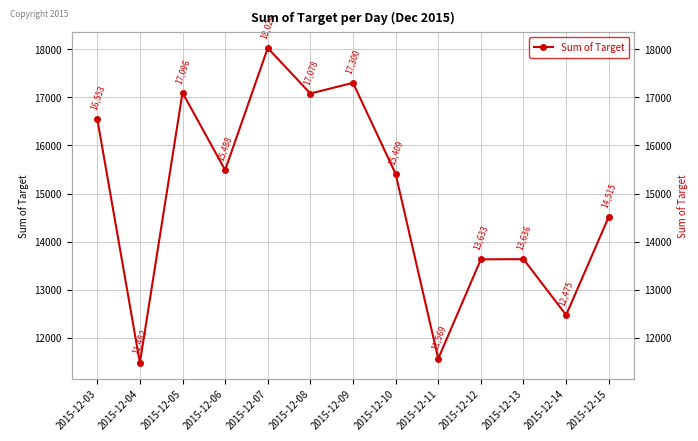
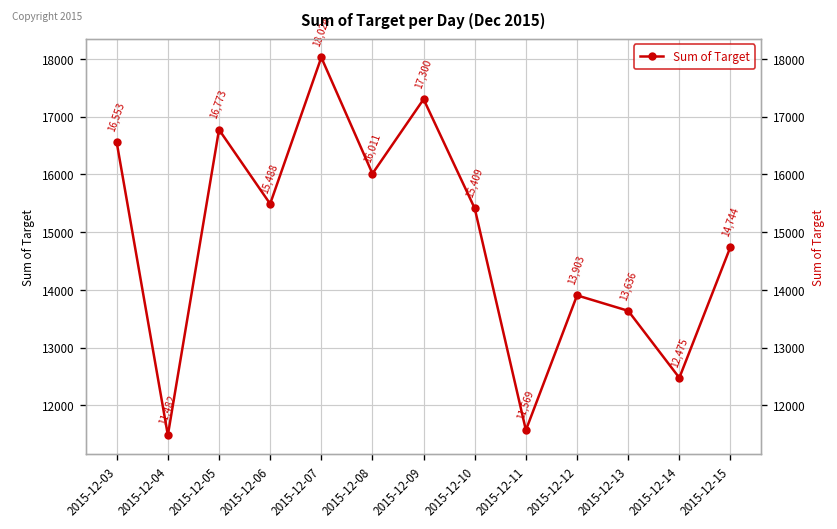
  {
    "2015-12-03": "16,553",
    "2015-12-04": "11,482",
-   "2015-12-05": "17,096",
+   "2015-12-05": "16,773",
    "2015-12-06": "15,488",
    "2015-12-07": "18,024",
-   "2015-12-08": "17,078",
+   "2015-12-08": "16,011",
    "2015-12-09": "17,300",
    "2015-12-10": "15,409",
    "2015-12-11": "11,569",
-   "2015-12-12": "13,633",
+   "2015-12-12": "13,903",
    "2015-12-13": "13,636",
    "2015-12-14": "12,475",
-   "2015-12-15": "14,515"
+   "2015-12-15": "14,744"
  }
